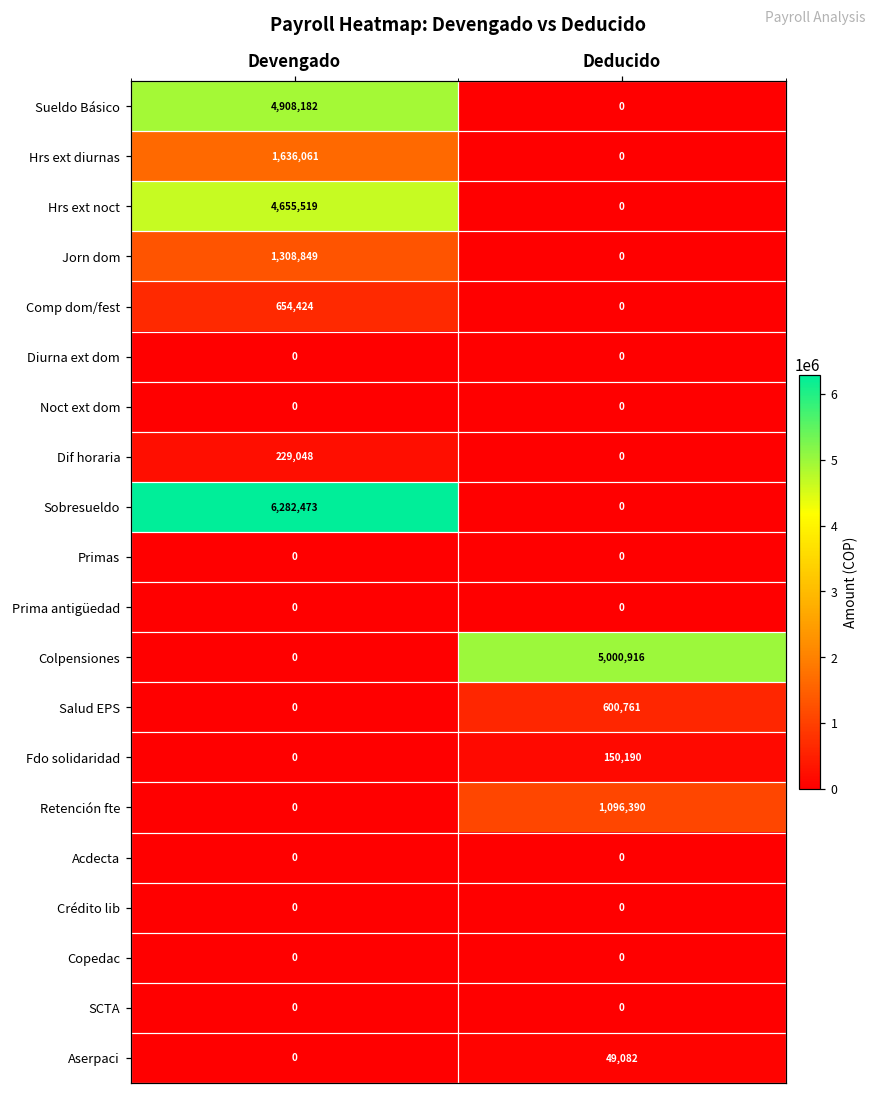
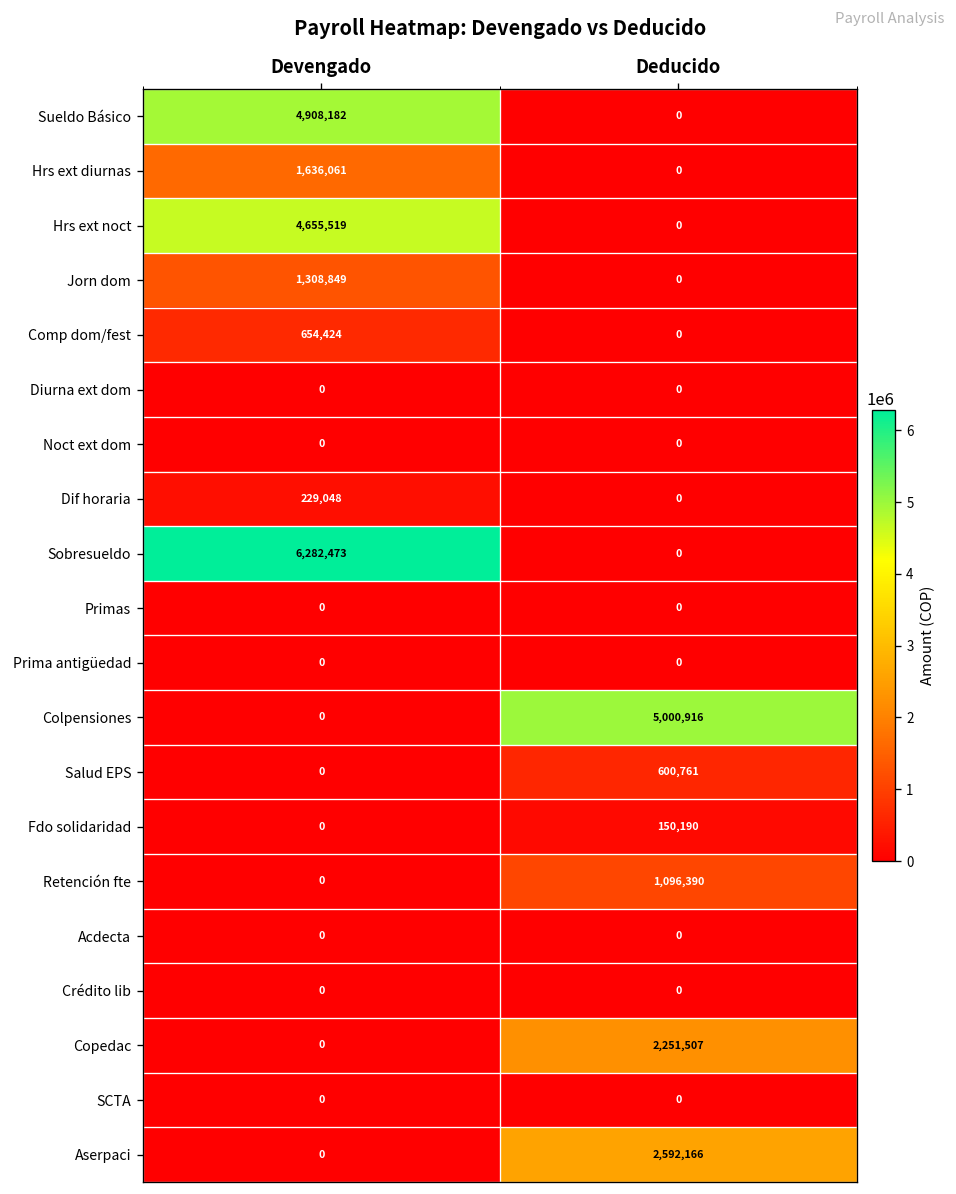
  {
    "Sueldo Básico": {
      "Devengado": "4,908,182",
      "Deducido": "0"
    },
    "Hrs ext diurnas": {
      "Devengado": "1,636,061",
      "Deducido": "0"
    },
    "Hrs ext noct": {
      "Devengado": "4,655,519",
      "Deducido": "0"
    },
    "Jorn dom": {
      "Devengado": "1,308,849",
      "Deducido": "0"
    },
    "Comp dom/fest": {
      "Devengado": "654,424",
      "Deducido": "0"
    },
    "Diurna ext dom": {
      "Devengado": "0",
      "Deducido": "0"
    },
    "Noct ext dom": {
      "Devengado": "0",
      "Deducido": "0"
    },
    "Dif horaria": {
      "Devengado": "229,048",
      "Deducido": "0"
    },
    "Sobresueldo": {
      "Devengado": "6,282,473",
      "Deducido": "0"
    },
    "Primas": {
      "Devengado": "0",
      "Deducido": "0"
    },
    "Prima antigüedad": {
      "Devengado": "0",
      "Deducido": "0"
    },
    "Colpensiones": {
      "Devengado": "0",
      "Deducido": "5,000,916"
    },
    "Salud EPS": {
      "Devengado": "0",
      "Deducido": "600,761"
    },
    "Fdo solidaridad": {
      "Devengado": "0",
      "Deducido": "150,190"
    },
    "Retención fte": {
      "Devengado": "0",
      "Deducido": "1,096,390"
    },
    "Acdecta": {
      "Devengado": "0",
      "Deducido": "0"
    },
    "Crédito lib": {
      "Devengado": "0",
      "Deducido": "0"
    },
    "Copedac": {
      "Devengado": "0",
-     "Deducido": "0"
+     "Deducido": "2,251,507"
    },
    "SCTA": {
      "Devengado": "0",
      "Deducido": "0"
    },
    "Aserpaci": {
      "Devengado": "0",
-     "Deducido": "49,082"
+     "Deducido": "2,592,166"
    }
  }
